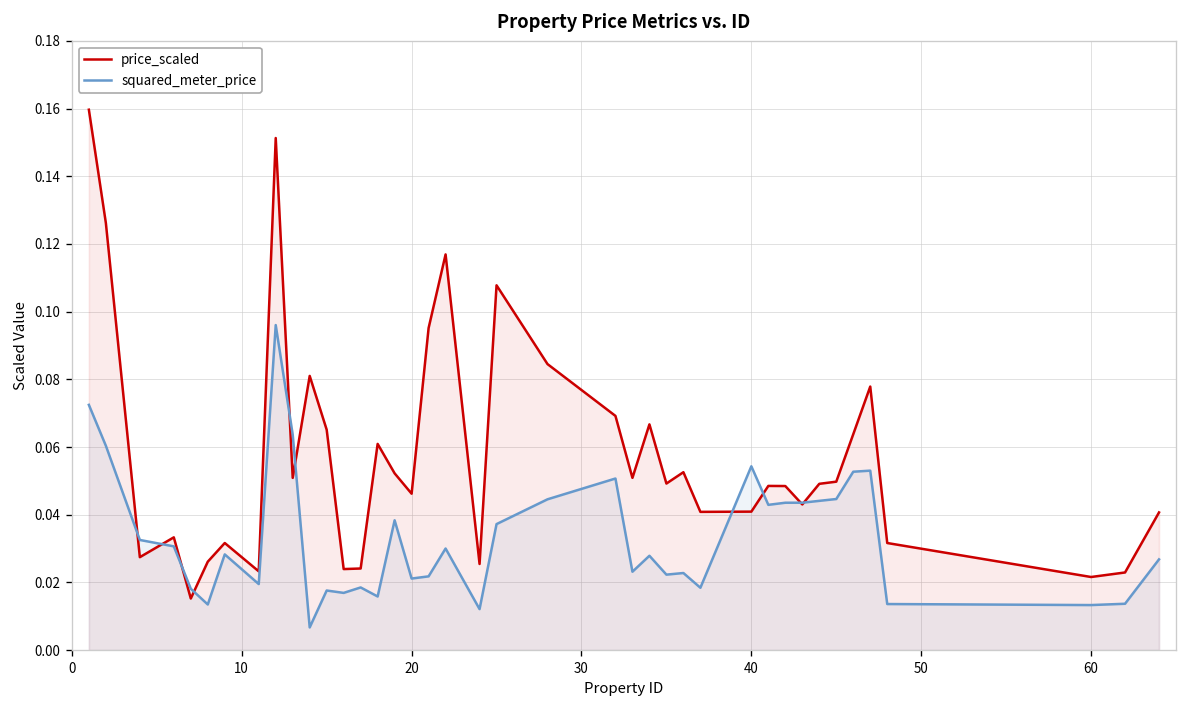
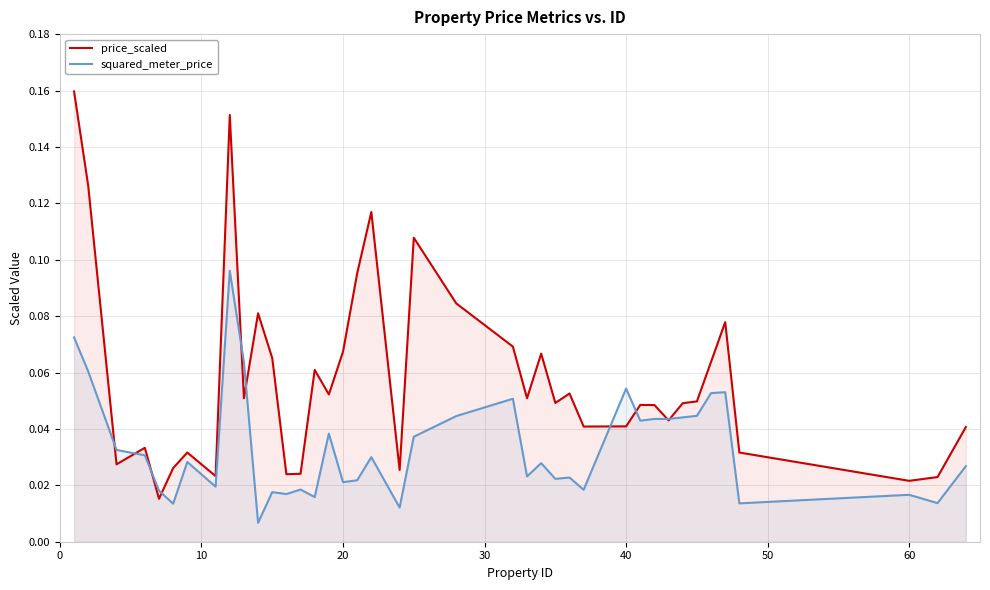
  {
    "price_scaled": {
-     "20": 0.046,
+     "20": 0.067,
      "40": 0.041,
      "60": 0.022
    },
    "squared_meter_price": {
      "20": 0.021,
      "40": 0.054,
-     "60": 0.013
+     "60": 0.017
    }
  }
